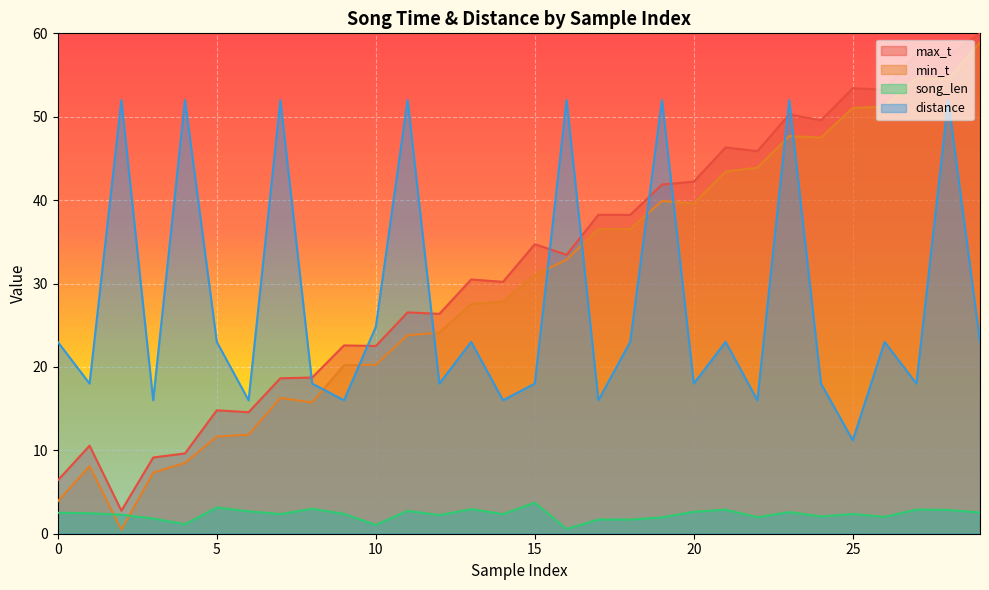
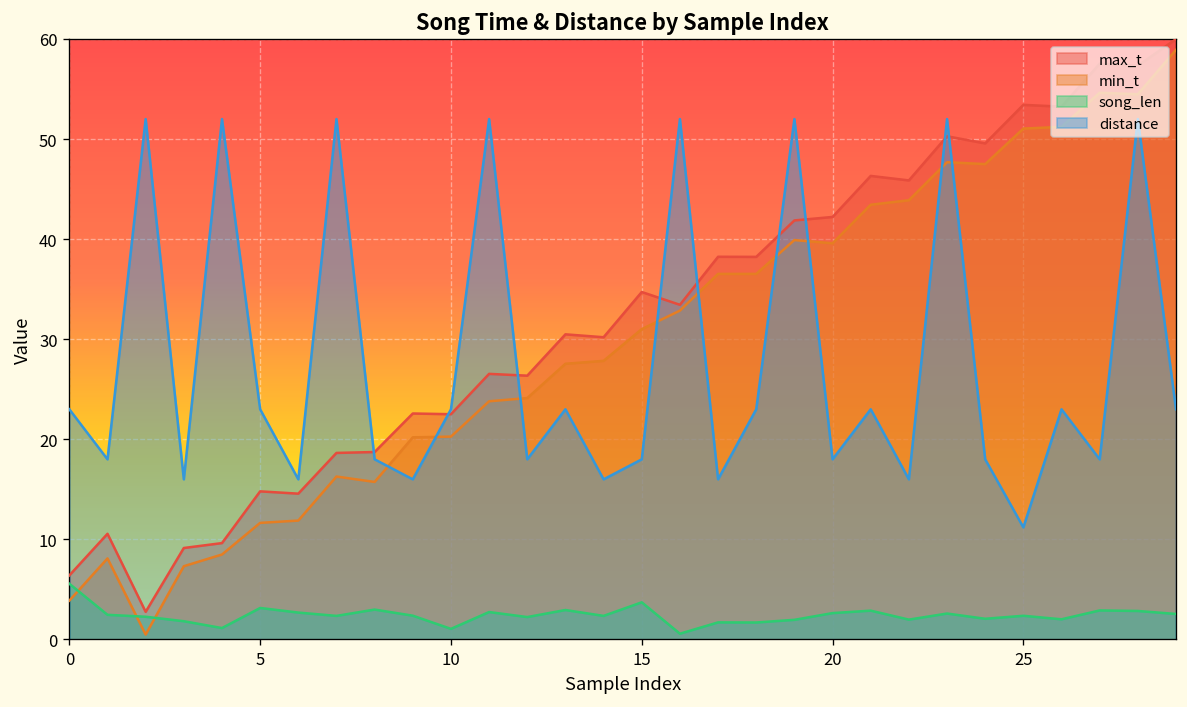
  {
    "song_len": {
-     "0": 3,
+     "0": 6,
      "5": 3,
      "10": 1,
      "15": 4,
      "20": 3,
      "25": 2
    },
    "distance": {
      "0": 23,
      "5": 23,
-     "10": 25,
+     "10": 23,
      "15": 18,
      "20": 18,
      "25": 11
    }
  }
